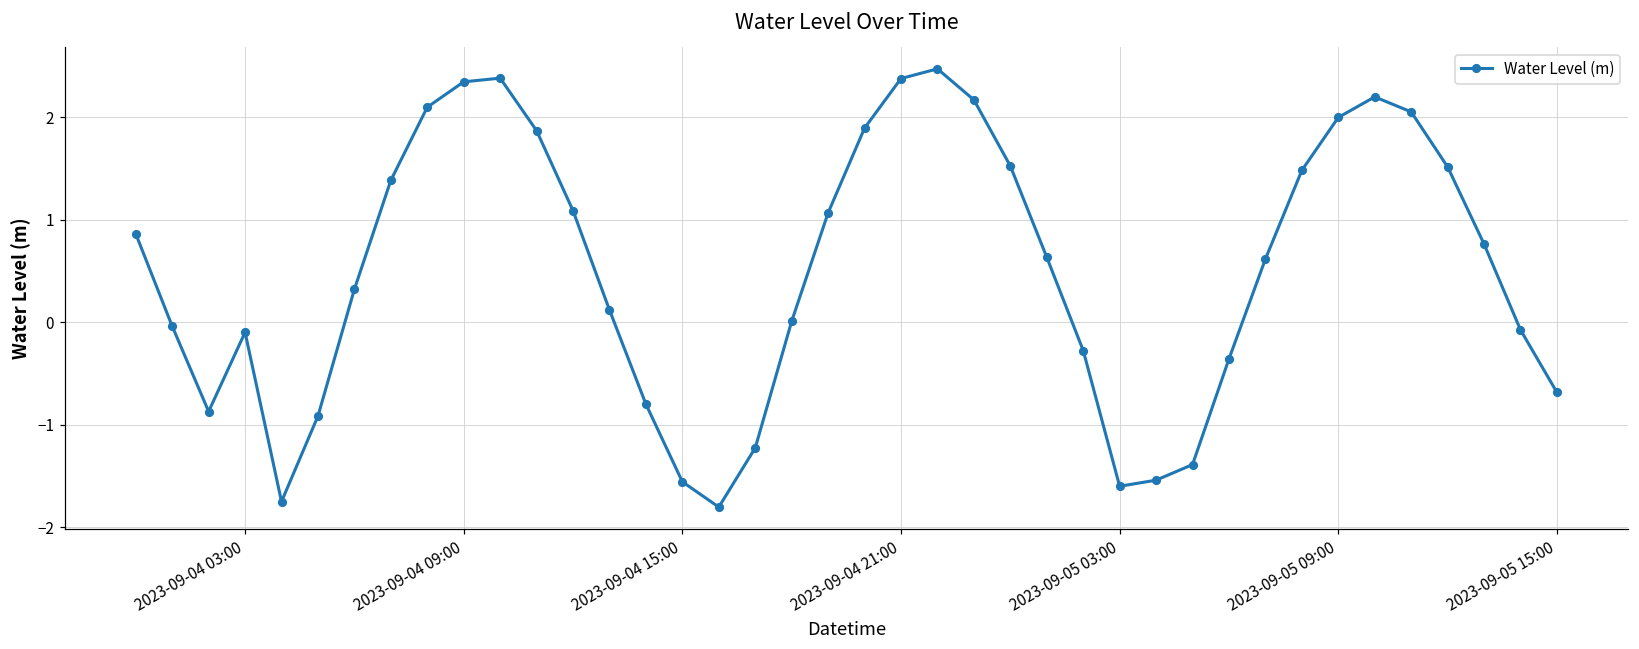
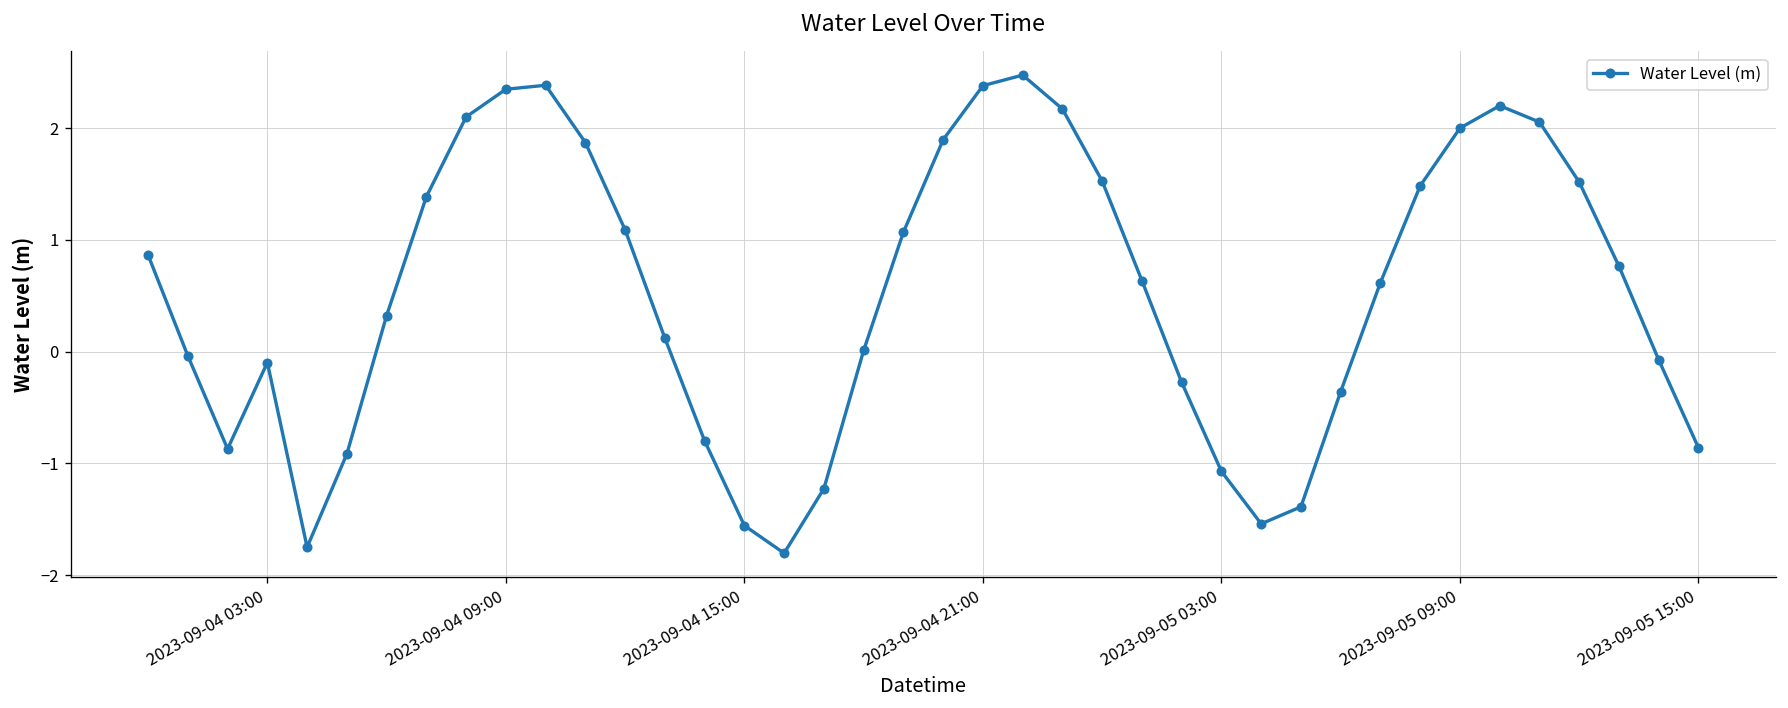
  {
    "2023-09-04 03:00": -0.1,
    "2023-09-04 09:00": 2.3,
    "2023-09-04 15:00": -1.6,
    "2023-09-04 21:00": 2.4,
-   "2023-09-05 03:00": -1.6,
+   "2023-09-05 03:00": -1.1,
    "2023-09-05 09:00": 2.0,
-   "2023-09-05 15:00": -0.7
+   "2023-09-05 15:00": -0.9
  }
